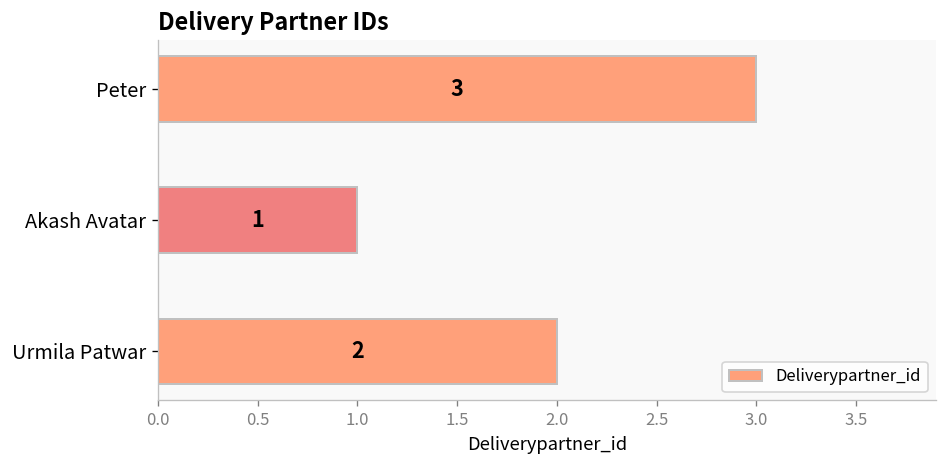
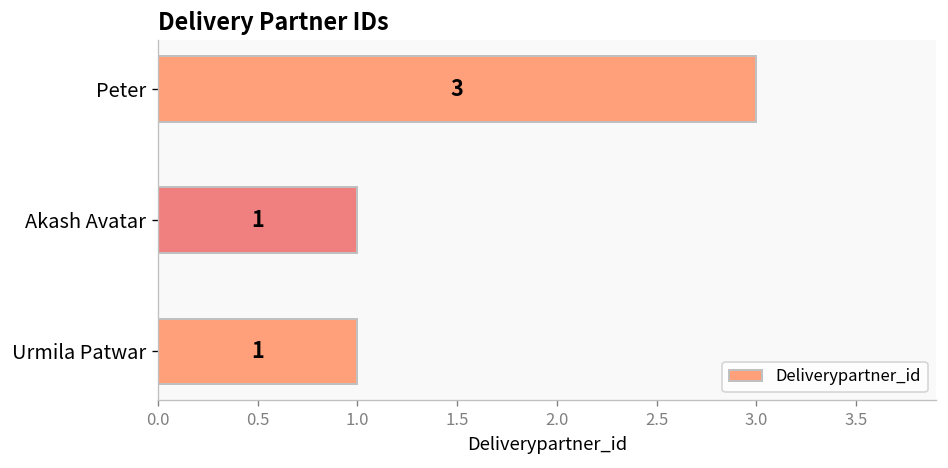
  {
    "Peter": 3,
    "Akash Avatar": 1,
-   "Urmila Patwar": 2
+   "Urmila Patwar": 1
  }
